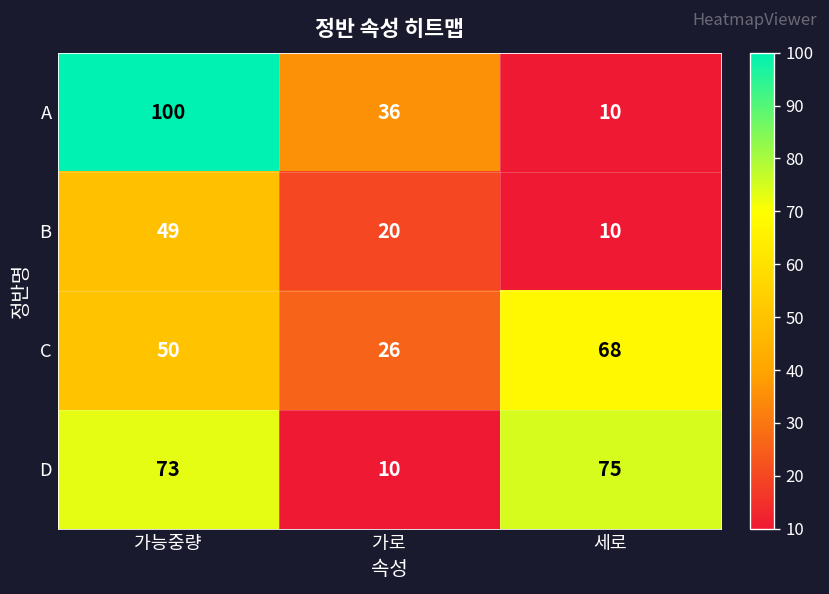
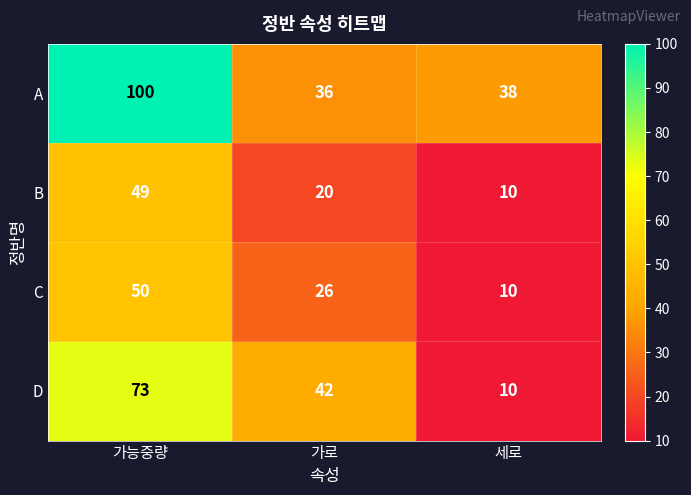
  {
    "A": {
      "가능중량": 100,
      "가로": 36,
-     "세로": 10
+     "세로": 38
    },
    "B": {
      "가능중량": 49,
      "가로": 20,
      "세로": 10
    },
    "C": {
      "가능중량": 50,
      "가로": 26,
-     "세로": 68
+     "세로": 10
    },
    "D": {
      "가능중량": 73,
-     "가로": 10,
-     "세로": 75
+     "가로": 42,
+     "세로": 10
    }
  }
